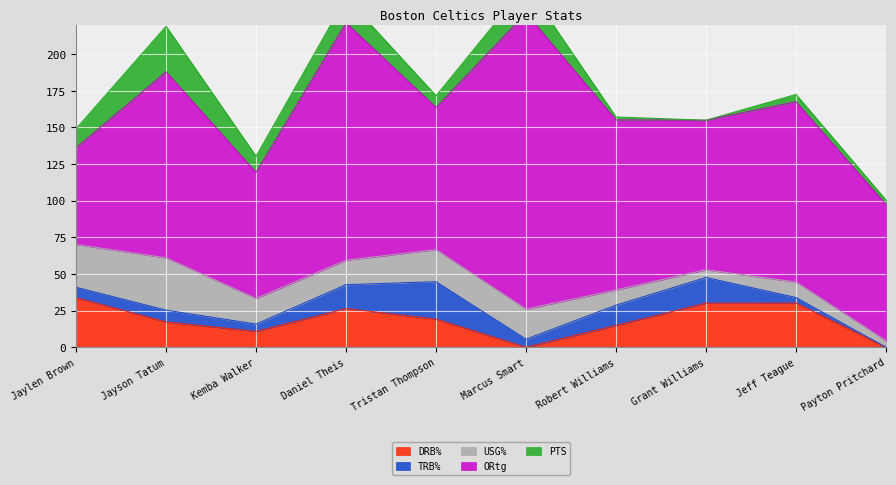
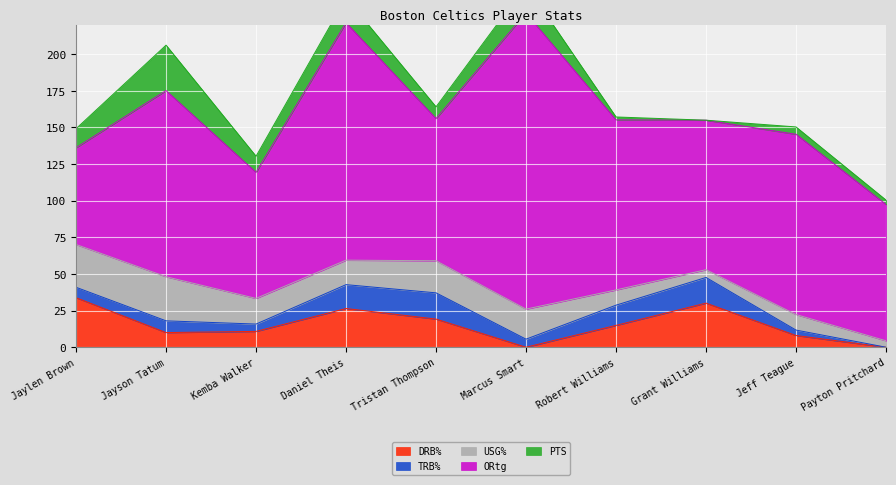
  {
    "DRB%": {
      "Jaylen Brown": 34,
-     "Jayson Tatum": 17,
+     "Jayson Tatum": 10,
      "Kemba Walker": 11,
      "Daniel Theis": 26,
      "Tristan Thompson": 19,
      "Marcus Smart": 0,
      "Robert Williams": 15,
      "Grant Williams": 30,
-     "Jeff Teague": 30
+     "Jeff Teague": 8
    },
    "TRB%": {
      "Jaylen Brown": 7,
      "Jayson Tatum": 8,
      "Kemba Walker": 5,
      "Daniel Theis": 16,
-     "Tristan Thompson": 26,
+     "Tristan Thompson": 18,
      "Marcus Smart": 6,
      "Robert Williams": 14,
      "Grant Williams": 18,
      "Jeff Teague": 4
    },
    "USG%": {
      "Jaylen Brown": 29,
-     "Jayson Tatum": 36,
+     "Jayson Tatum": 30,
      "Kemba Walker": 17,
      "Daniel Theis": 17,
      "Tristan Thompson": 22,
      "Marcus Smart": 21,
      "Robert Williams": 10,
      "Grant Williams": 5,
      "Jeff Teague": 11,
      "Payton Pritchard": 4
    },
    "ORtg": {
      "Jaylen Brown": 66,
      "Jayson Tatum": 127,
      "Kemba Walker": 86,
      "Tristan Thompson": 97,
      "Robert Williams": 116,
      "Jeff Teague": 123,
      "Payton Pritchard": 93
    },
    "PTS": {
      "Jaylen Brown": 13,
      "Jayson Tatum": 31,
      "Kemba Walker": 11,
      "Tristan Thompson": 8,
      "Robert Williams": 2,
      "Jeff Teague": 5,
      "Payton Pritchard": 3
    }
  }
